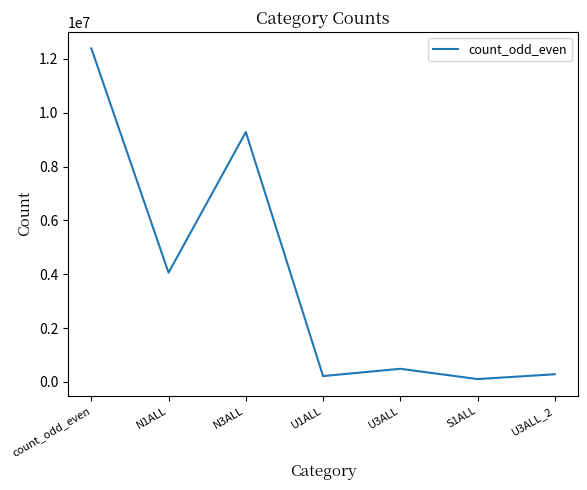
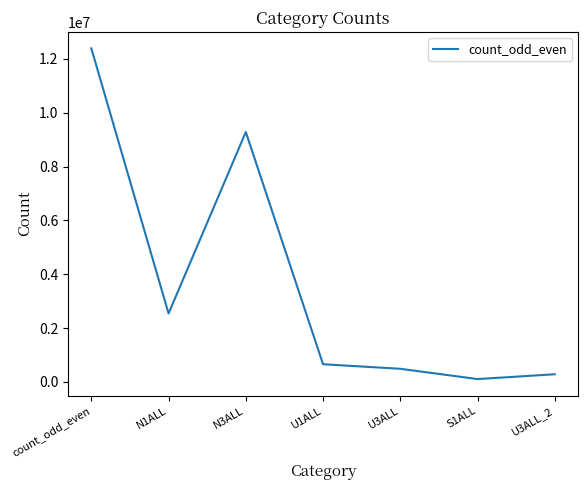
  {
    "count_odd_even": 12400000,
-   "N1ALL": 4100000,
+   "N1ALL": 2500000,
    "N3ALL": 9300000,
-   "U1ALL": 200000,
+   "U1ALL": 700000,
    "U3ALL": 500000,
    "S1ALL": 100000,
    "U3ALL_2": 300000
  }
